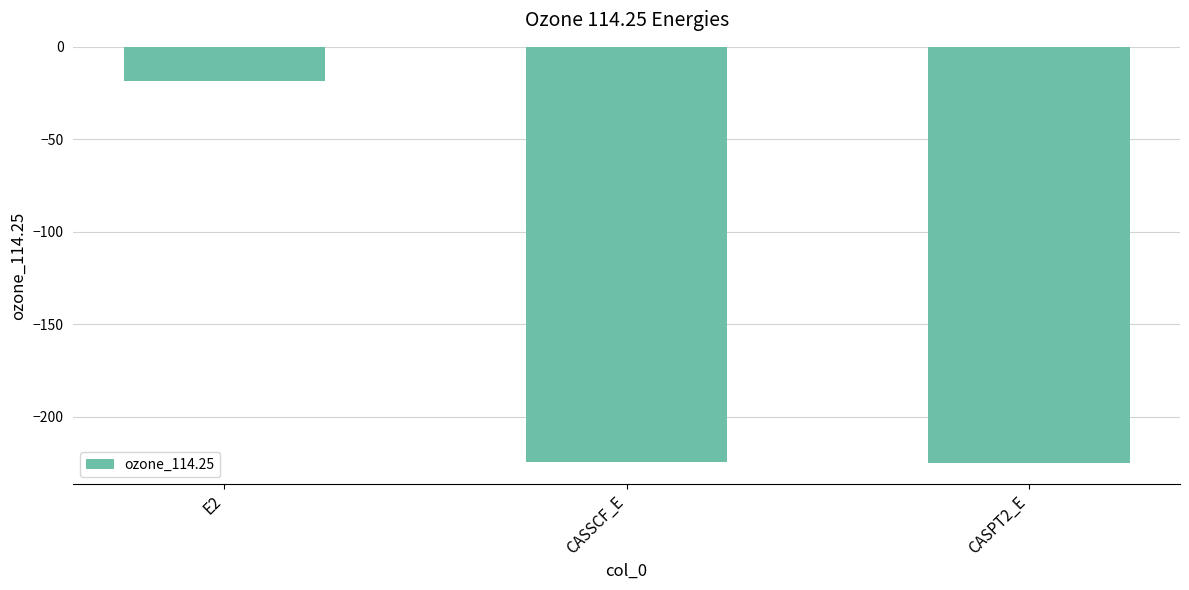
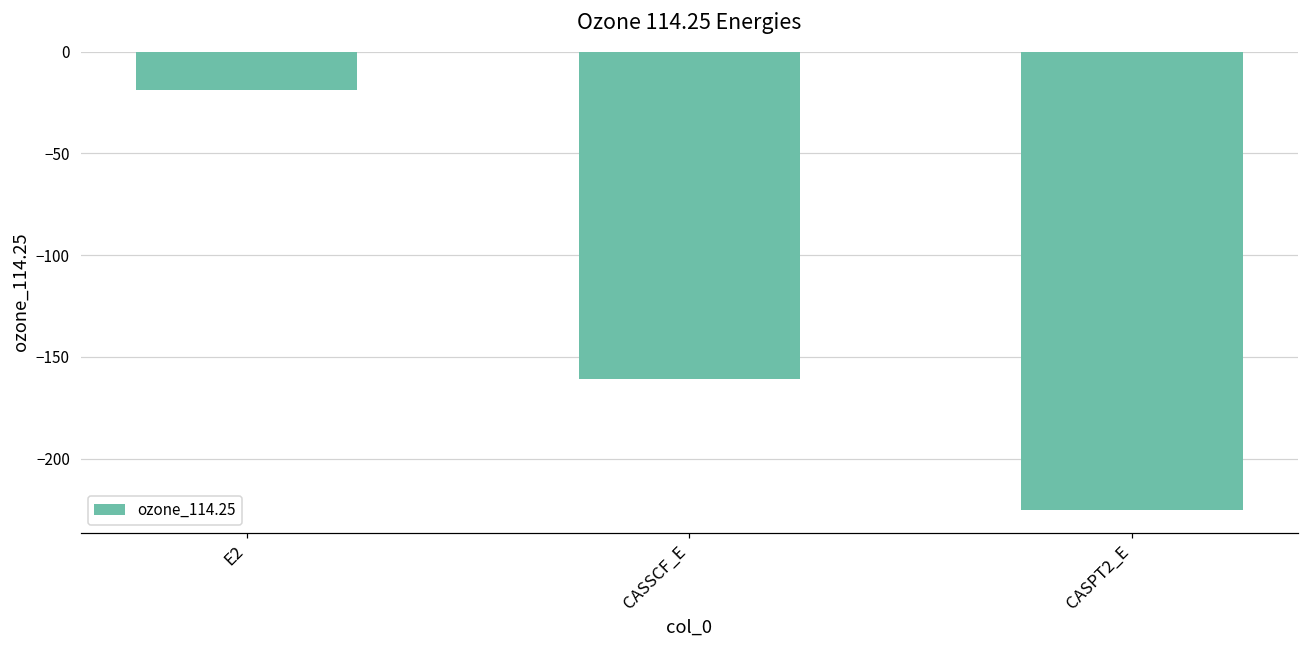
  {
    "E2": -19,
-   "CASSCF_E": -225,
+   "CASSCF_E": -161,
    "CASPT2_E": -225
  }
